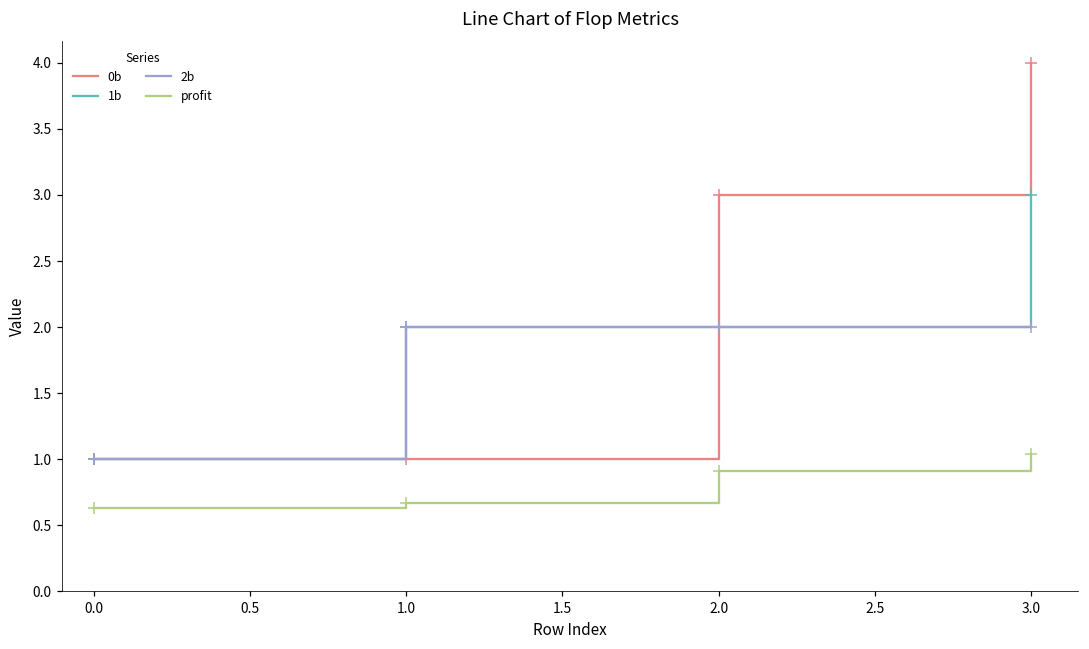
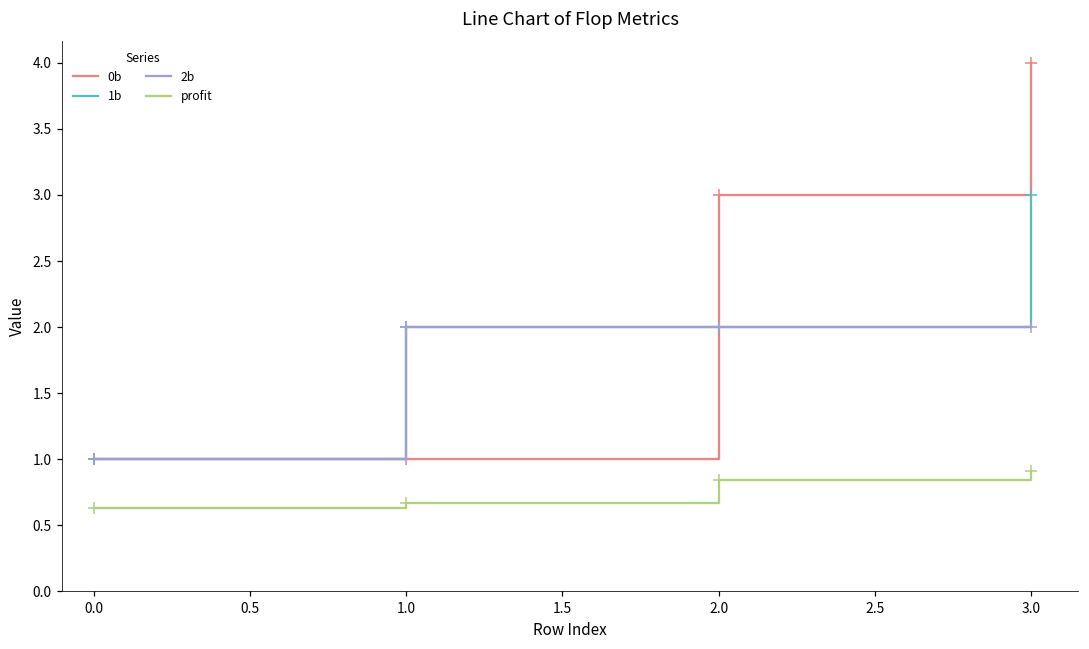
  {
    "0b": {
      "1.0": 1.00,
      "2.0": 3.00,
      "3.0": 4.00
    },
    "1b": {
      "3.0": 3.00
    },
    "2b": {
      "3.0": 2.00
    },
    "profit": {
      "0.0": 0.63,
      "1.0": 0.67,
-     "2.0": 0.91,
-     "3.0": 1.04
+     "2.0": 0.84,
+     "3.0": 0.92
    }
  }
